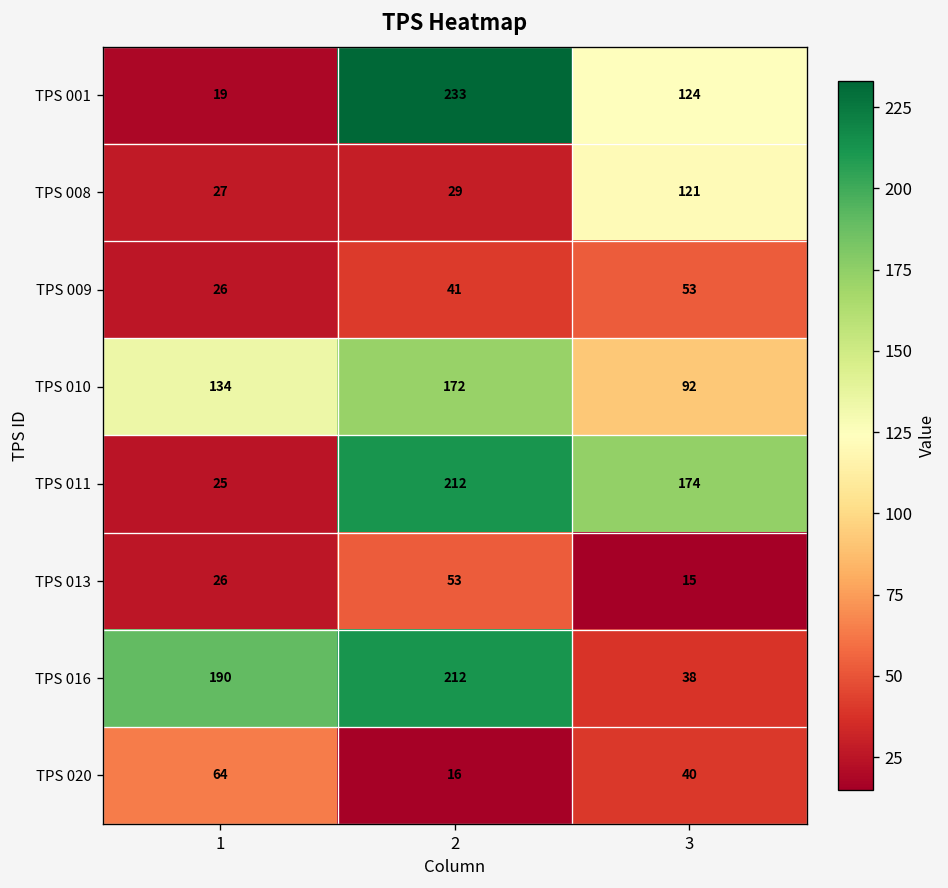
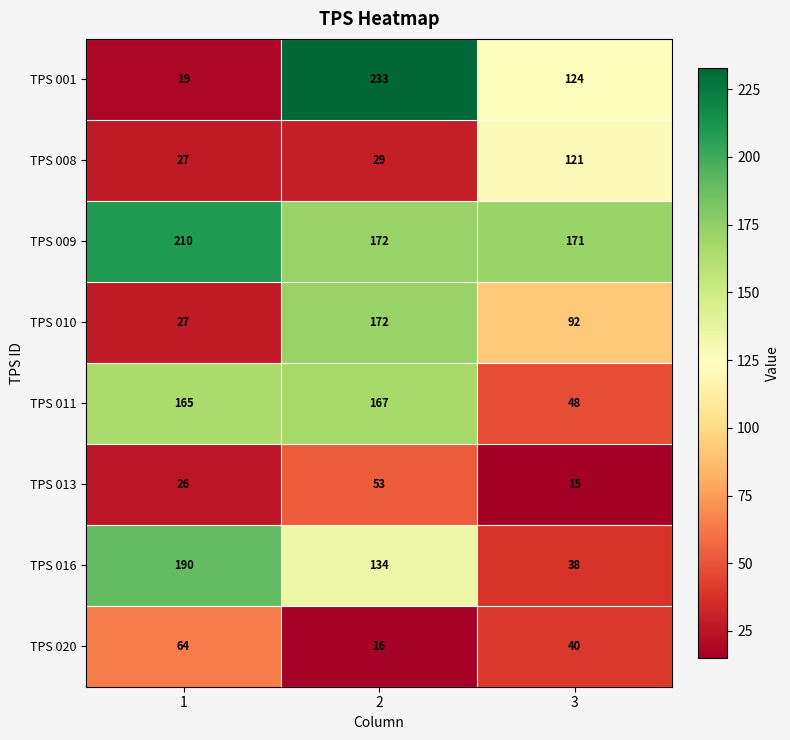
  {
    "TPS 001": {
      "1": 19,
      "2": 233,
      "3": 124
    },
    "TPS 008": {
      "1": 27,
      "2": 29,
      "3": 121
    },
    "TPS 009": {
-     "1": 26,
-     "2": 41,
-     "3": 53
+     "1": 210,
+     "2": 172,
+     "3": 171
    },
    "TPS 010": {
-     "1": 134,
+     "1": 27,
      "2": 172,
      "3": 92
    },
    "TPS 011": {
-     "1": 25,
-     "2": 212,
-     "3": 174
+     "1": 165,
+     "2": 167,
+     "3": 48
    },
    "TPS 013": {
      "1": 26,
      "2": 53,
      "3": 15
    },
    "TPS 016": {
      "1": 190,
-     "2": 212,
+     "2": 134,
      "3": 38
    },
    "TPS 020": {
      "1": 64,
      "2": 16,
      "3": 40
    }
  }
